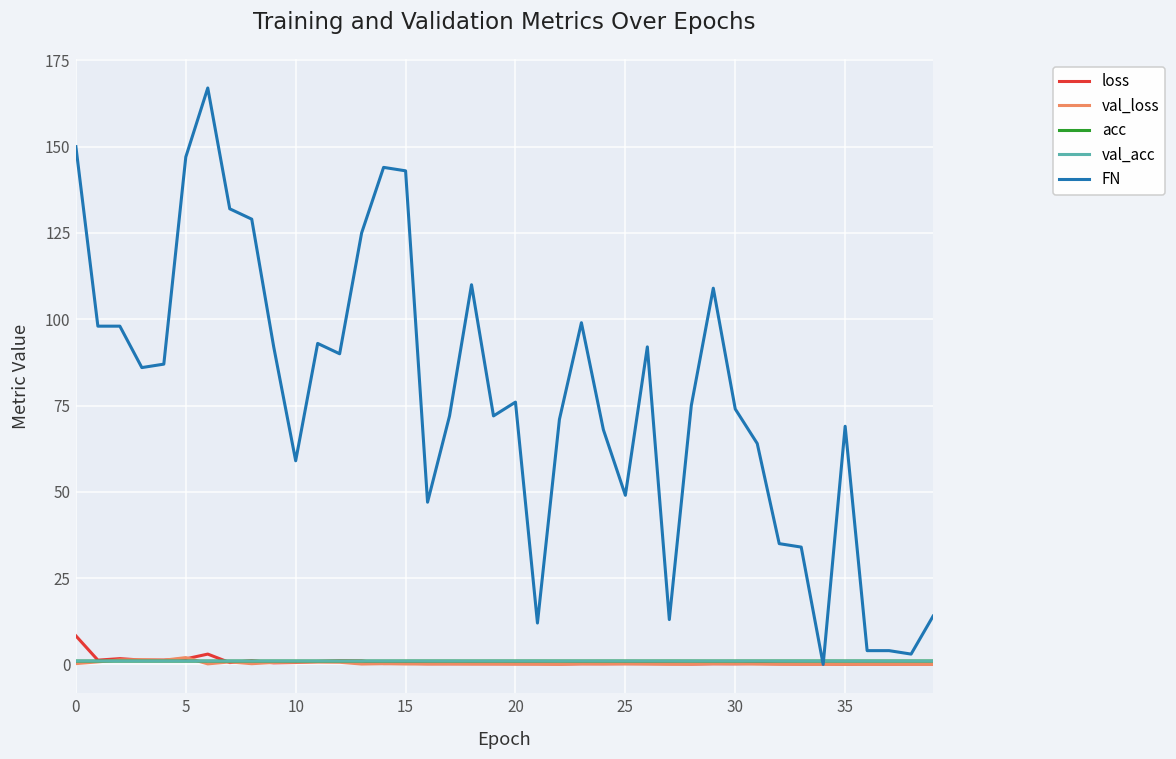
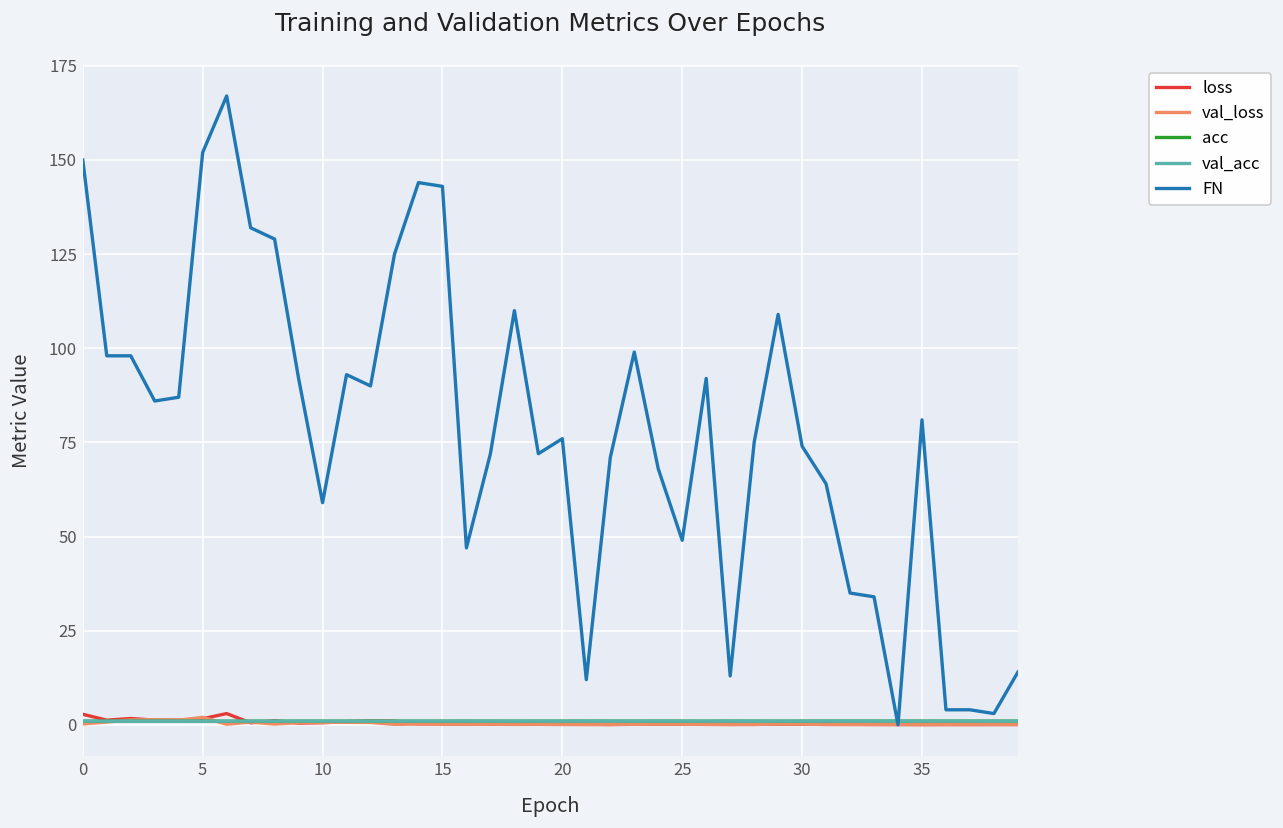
  {
    "loss": {
-     "0": 8
+     "0": 3
    },
    "val_acc": {
      "20": 1,
      "35": 1
    },
    "FN": {
      "0": 150,
-     "5": 147,
+     "5": 152,
      "10": 59,
      "15": 143,
      "20": 76,
      "25": 49,
      "30": 74,
-     "35": 69
+     "35": 81
    }
  }
